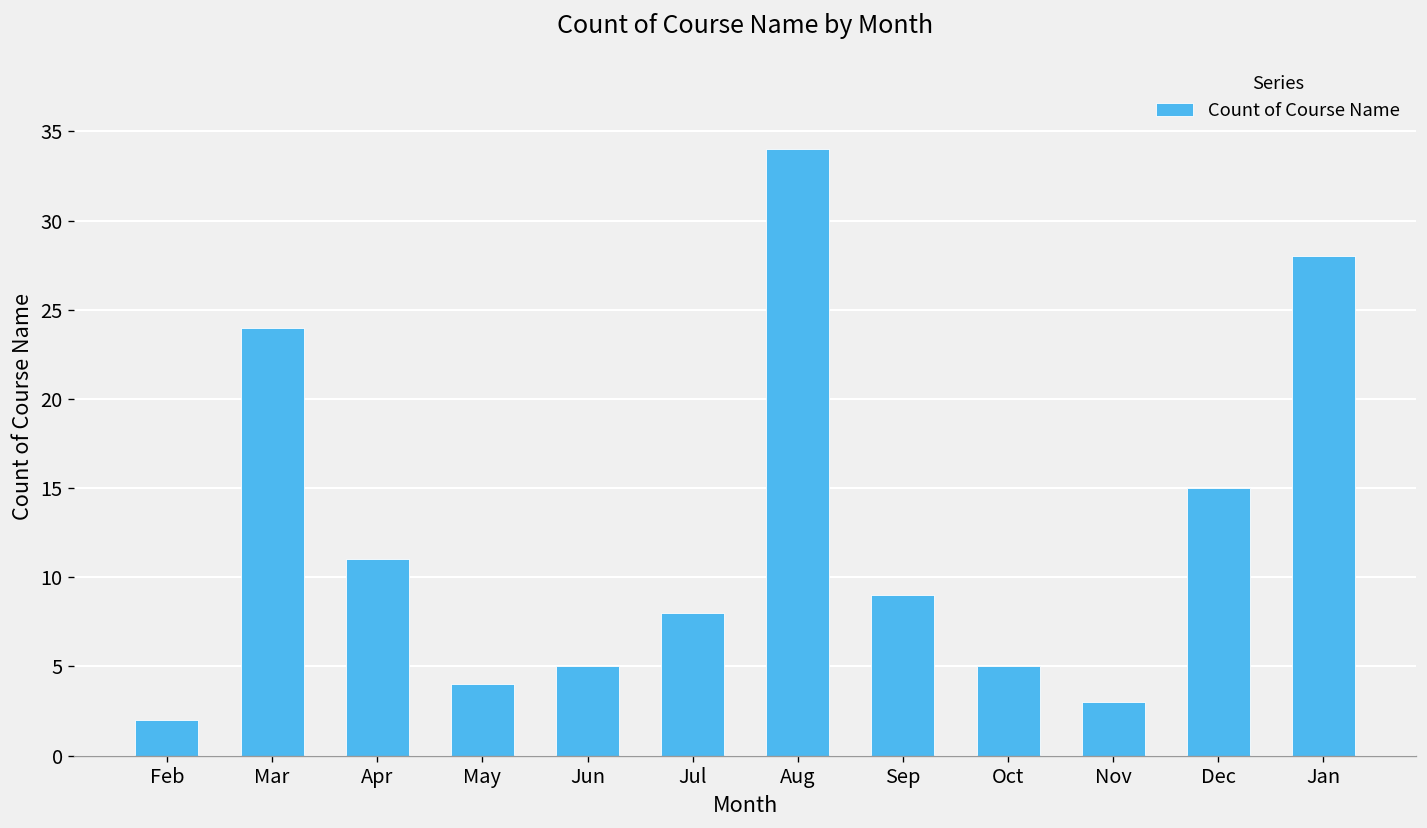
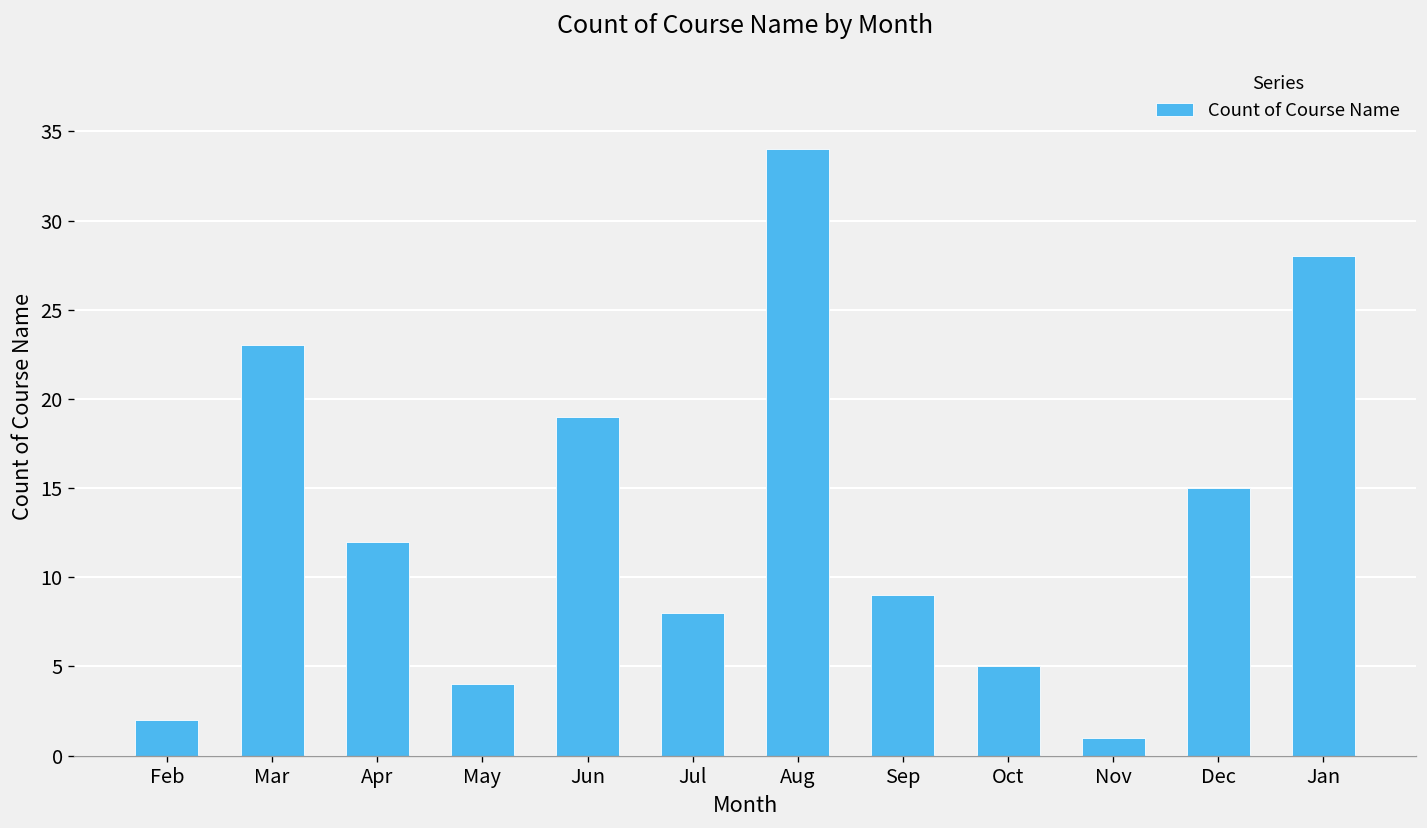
  {
    "Feb": 2,
-   "Mar": 24,
-   "Apr": 11,
+   "Mar": 23,
+   "Apr": 12,
    "May": 4,
-   "Jun": 5,
+   "Jun": 19,
    "Jul": 8,
    "Aug": 34,
    "Sep": 9,
    "Oct": 5,
-   "Nov": 3,
+   "Nov": 1,
    "Dec": 15,
    "Jan": 28
  }
